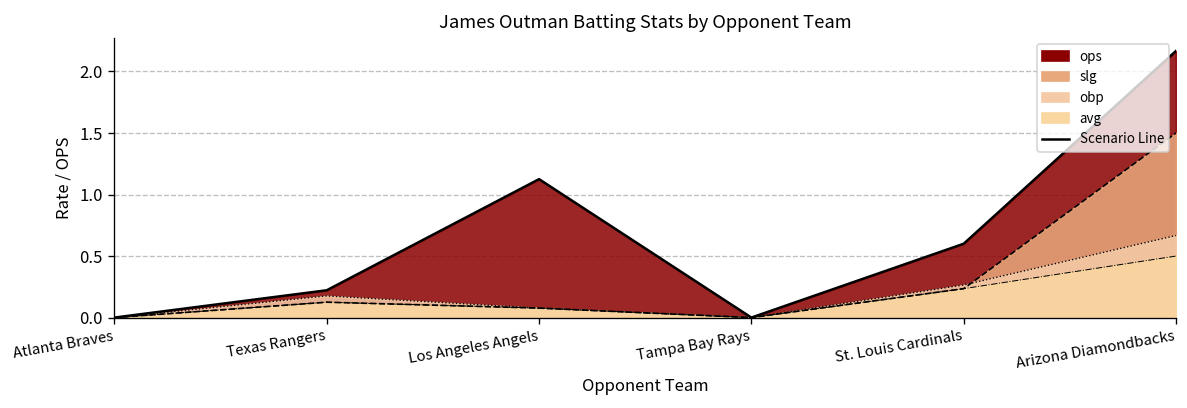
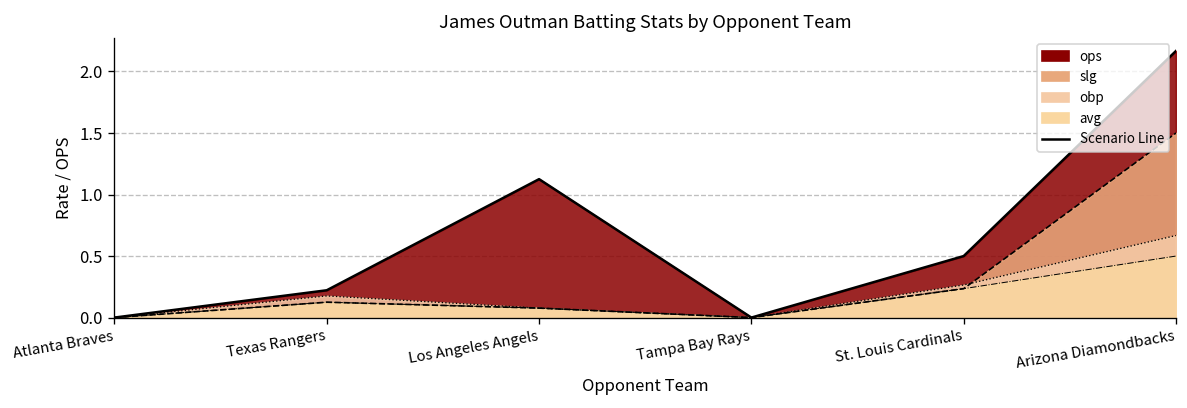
  {
    "ops": {
      "Texas Rangers": 0.2,
      "Los Angeles Angels": 1.13,
-     "St. Louis Cardinals": 0.6,
+     "St. Louis Cardinals": 0.5,
      "Arizona Diamondbacks": 2.17
    }
  }
